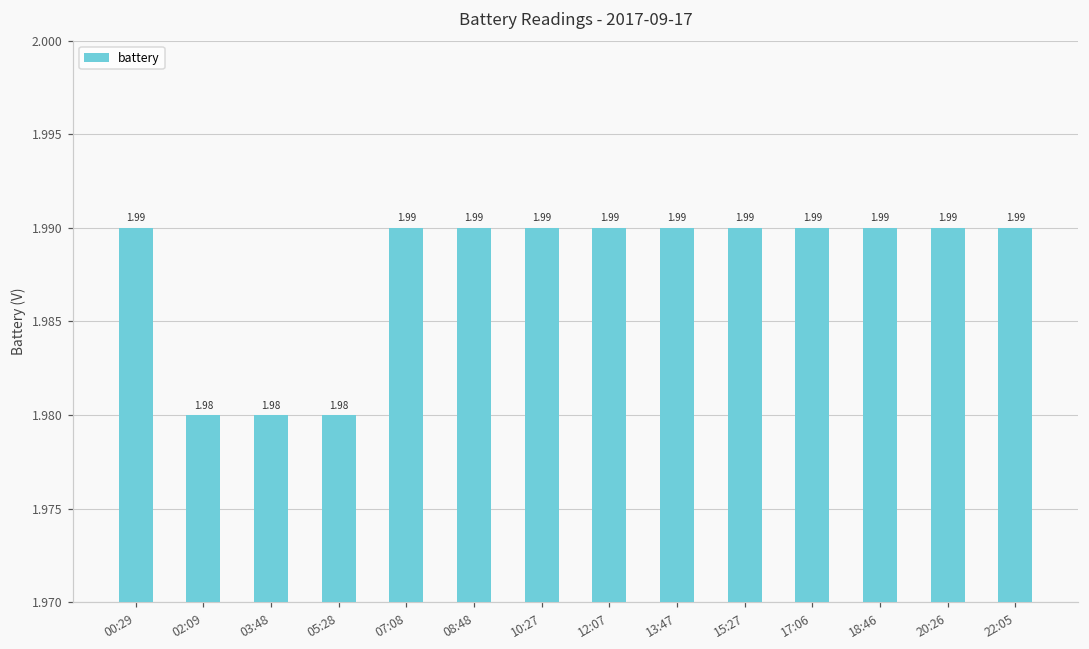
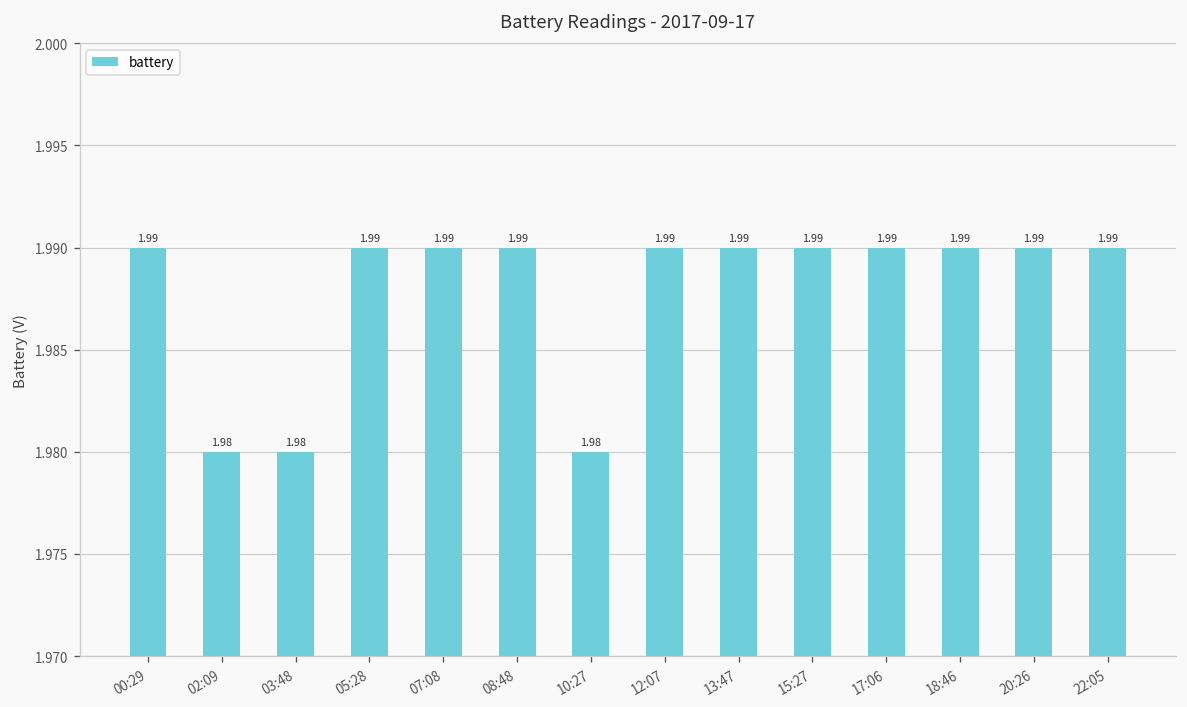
  {
    "00:29": 1.99,
    "02:09": 1.98,
    "03:48": 1.98,
-   "05:28": 1.98,
+   "05:28": 1.99,
    "07:08": 1.99,
    "08:48": 1.99,
-   "10:27": 1.99,
+   "10:27": 1.98,
    "12:07": 1.99,
    "13:47": 1.99,
    "15:27": 1.99,
    "17:06": 1.99,
    "18:46": 1.99,
    "20:26": 1.99,
    "22:05": 1.99
  }
